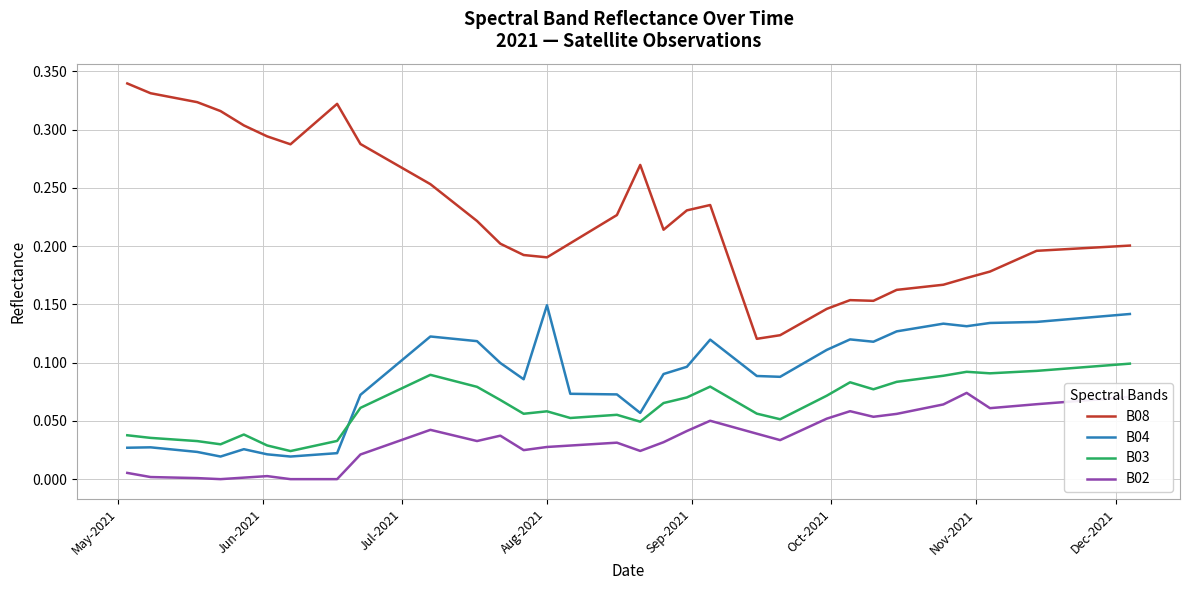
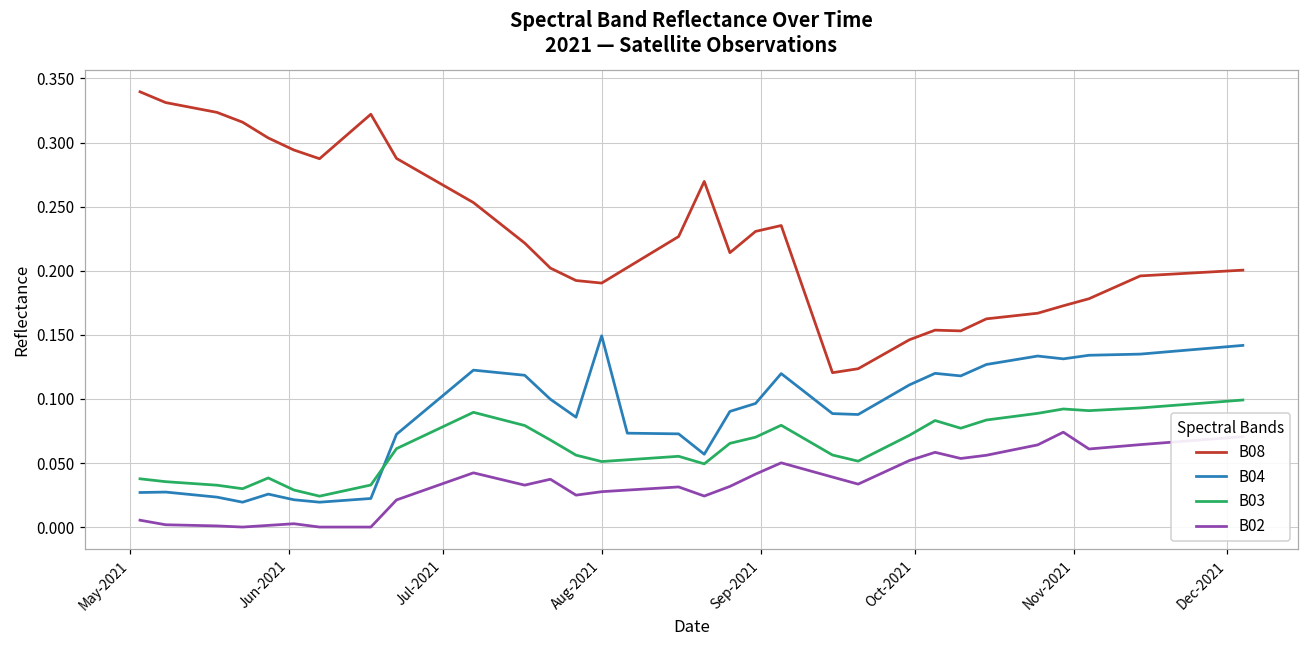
  {
    "B08": {
      "Aug-2021": 0.190
    },
    "B04": {
      "Aug-2021": 0.149
    },
    "B03": {
-     "Aug-2021": 0.058
+     "Aug-2021": 0.051
    },
    "B02": {
      "Aug-2021": 0.028
    }
  }
